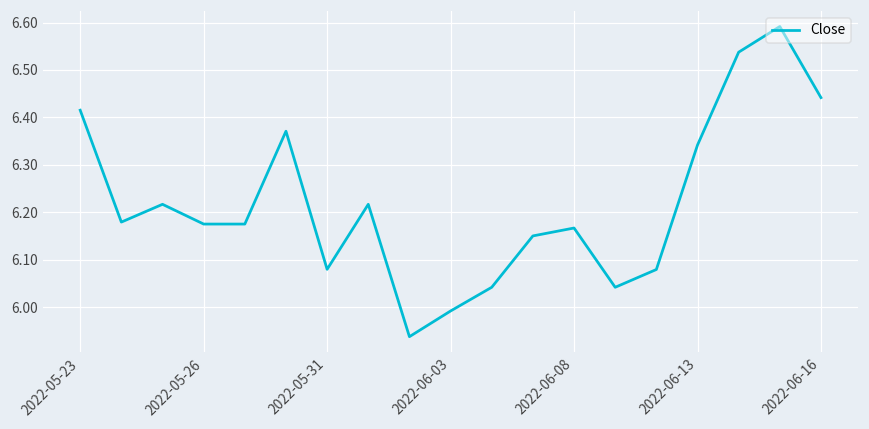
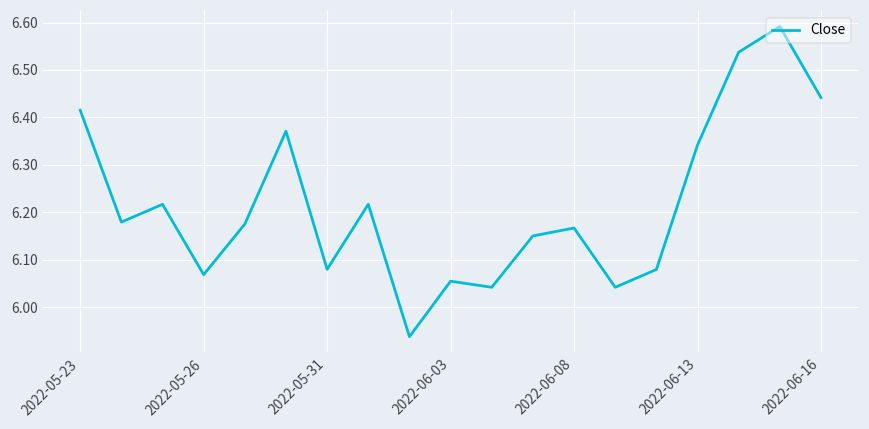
  {
    "2022-05-23": 6.42,
-   "2022-05-26": 6.18,
+   "2022-05-26": 6.07,
    "2022-05-31": 6.08,
-   "2022-06-03": 5.99,
+   "2022-06-03": 6.05,
    "2022-06-08": 6.17,
    "2022-06-13": 6.34,
    "2022-06-16": 6.44
  }
